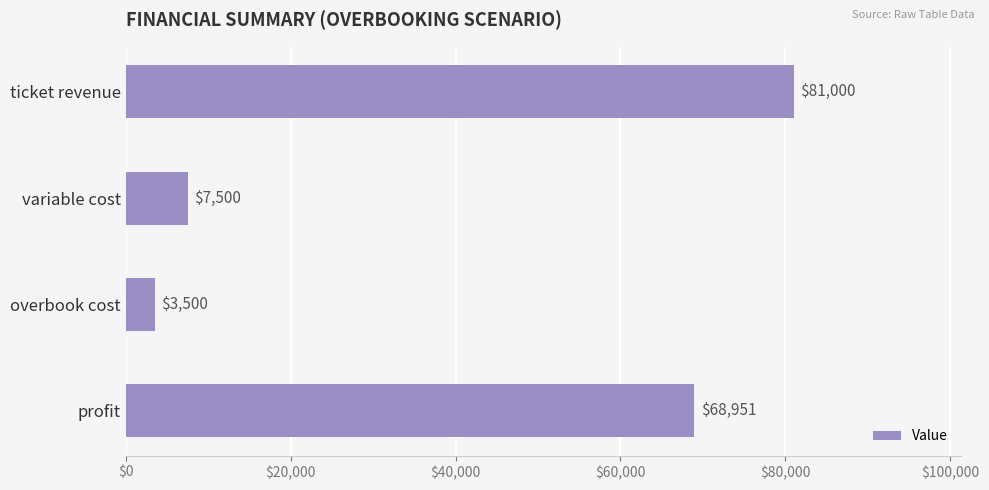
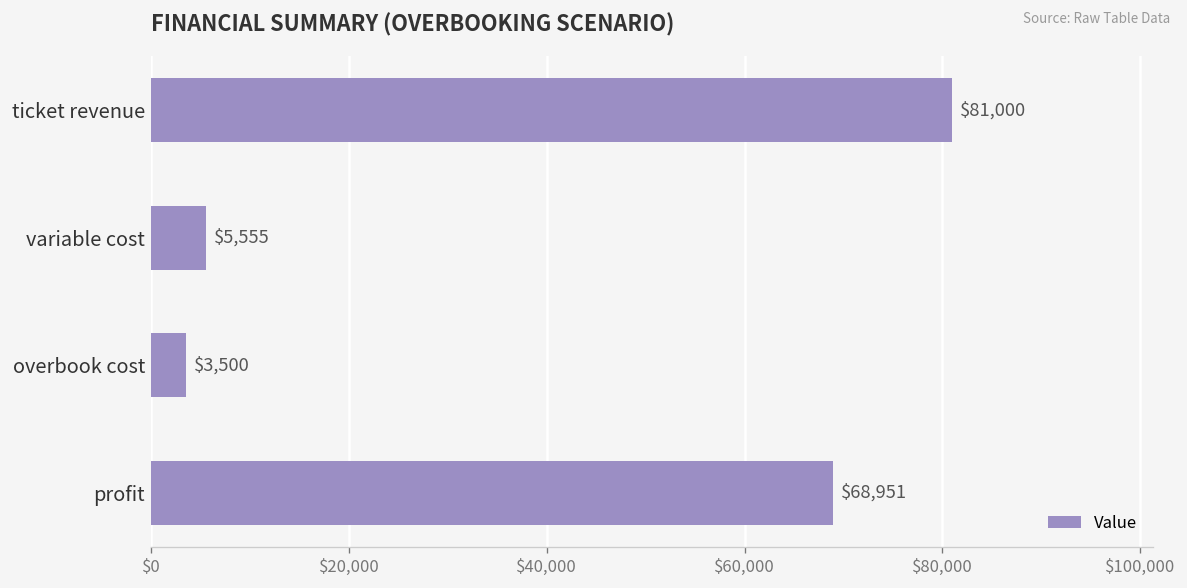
  {
    "ticket revenue": "$81,000",
-   "variable cost": "$7,500",
+   "variable cost": "$5,555",
    "overbook cost": "$3,500",
    "profit": "$68,951"
  }
